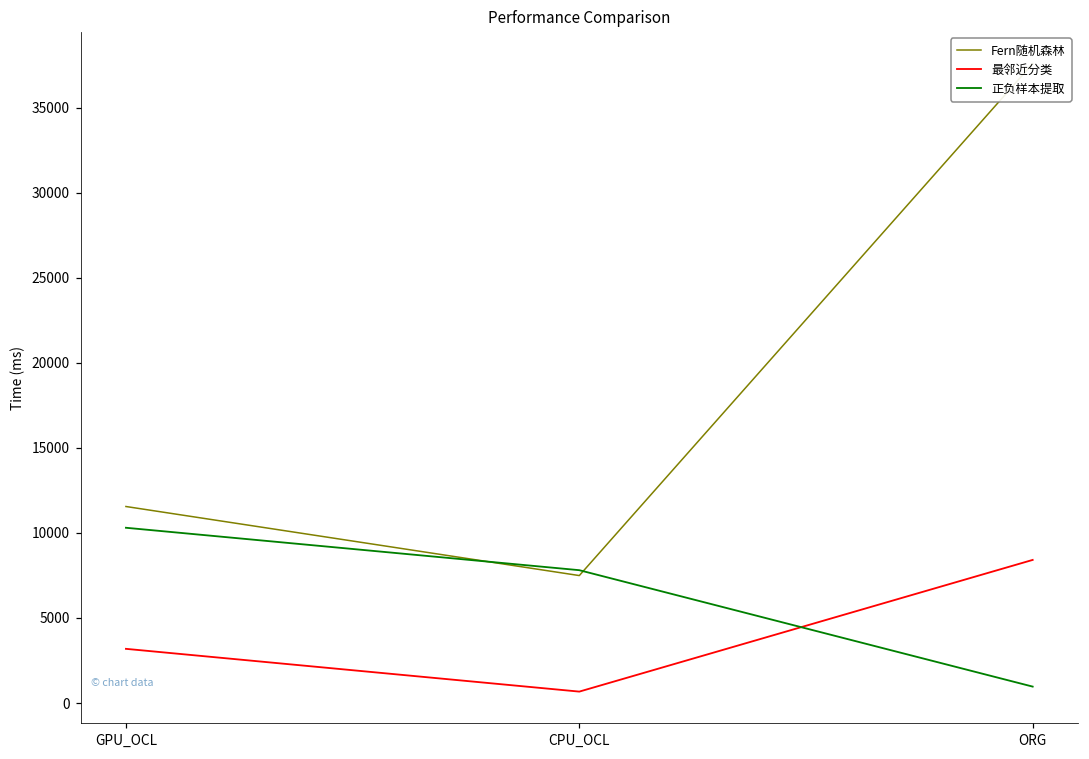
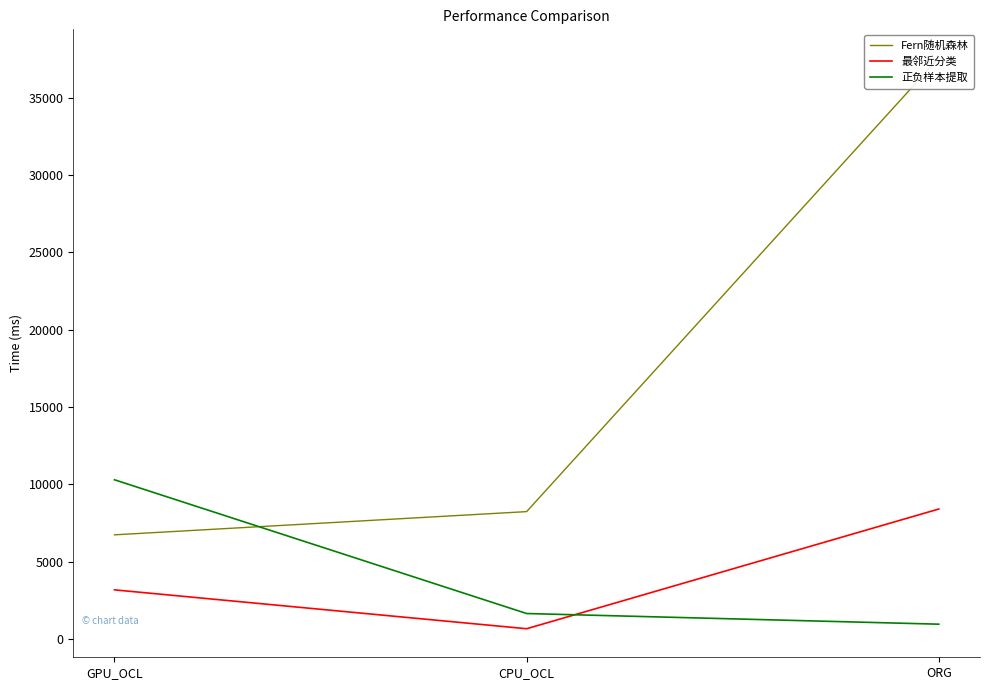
  {
    "Fern随机森林": {
-     "GPU_OCL": 11600,
-     "CPU_OCL": 7500
+     "GPU_OCL": 6700,
+     "CPU_OCL": 8200
    },
    "最邻近分类": {
      "GPU_OCL": 3200,
      "CPU_OCL": 700,
      "ORG": 8400
    },
    "正负样本提取": {
      "GPU_OCL": 10300,
-     "CPU_OCL": 7800,
+     "CPU_OCL": 1700,
      "ORG": 1000
    }
  }
